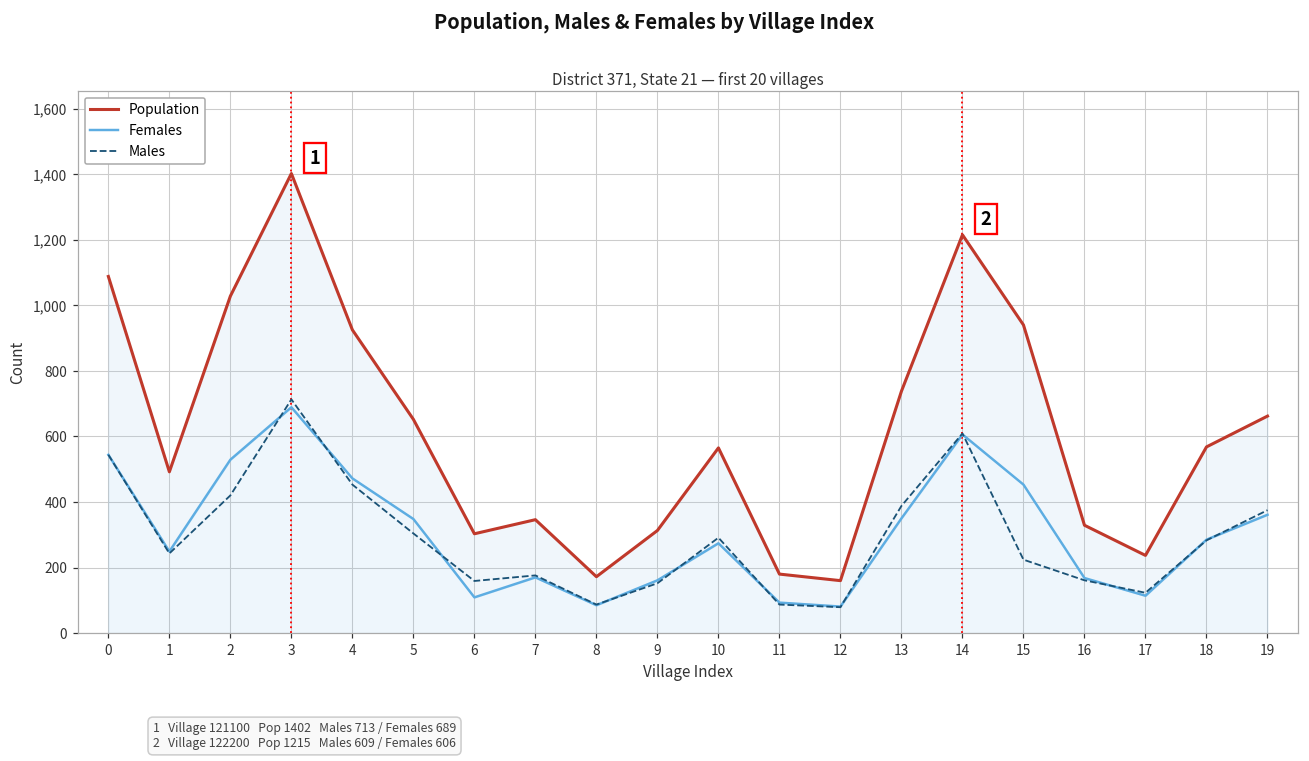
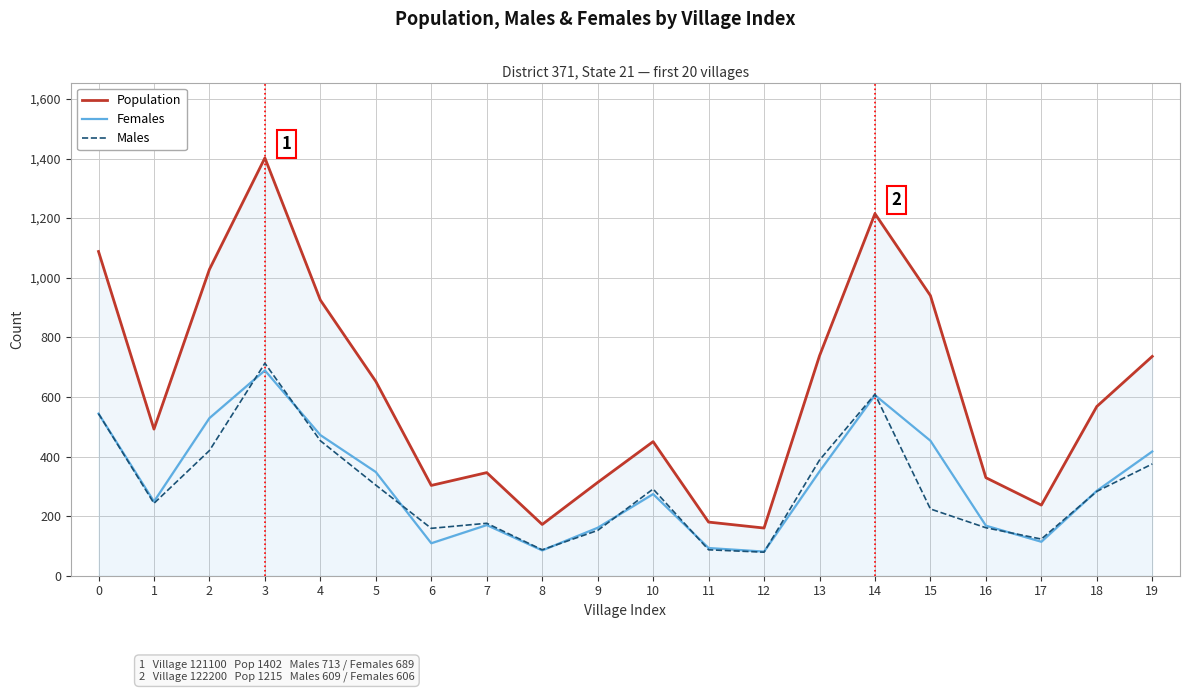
  {
    "Population": {
      "0": "1,090",
      "1": "490",
      "2": "1,030",
      "4": "930",
      "5": "650",
      "6": "300",
      "7": "350",
      "8": "170",
      "9": "310",
-     "10": "570",
+     "10": "450",
      "11": "180",
      "12": "160",
      "13": "740",
      "15": "940",
      "16": "330",
      "17": "240",
      "18": "570",
-     "19": "660"
+     "19": "740"
    },
    "Females": {
      "2": "530",
      "3": "690",
      "4": "470",
      "5": "350",
      "6": "110",
      "9": "160",
      "10": "270",
      "13": "350",
      "15": "450",
      "17": "110",
-     "19": "360"
+     "19": "420"
    },
    "Males": {
      "2": "420",
      "3": "710",
      "4": "450",
      "5": "300",
      "6": "160",
      "9": "150",
      "10": "290",
      "13": "390",
      "15": "220",
      "17": "120",
      "19": "380"
    }
  }
